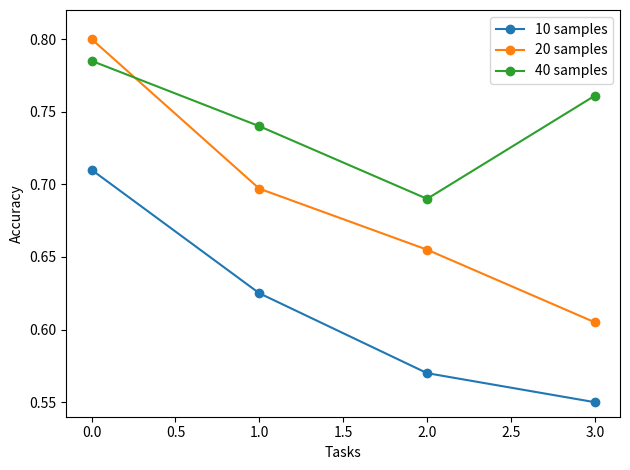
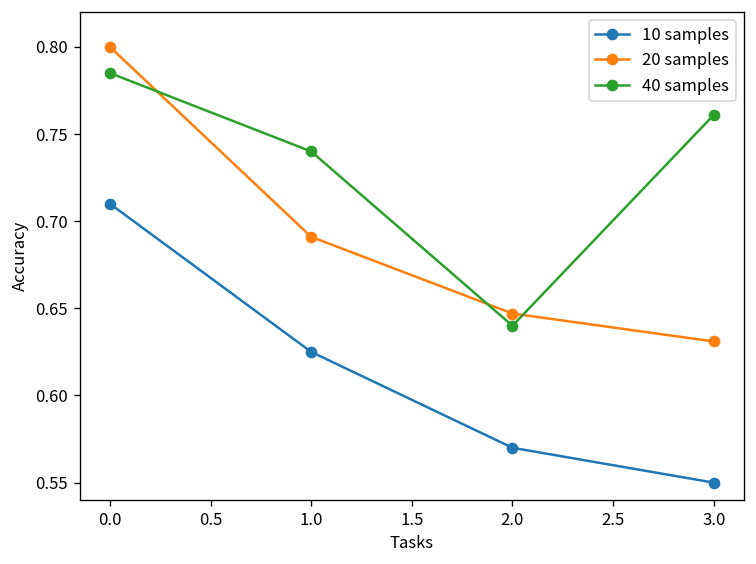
  {
    "10 samples": {
      "0.0": 0.710,
      "1.0": 0.625,
      "2.0": 0.570,
      "3.0": 0.550
    },
    "20 samples": {
      "0.0": 0.800,
-     "1.0": 0.697,
-     "2.0": 0.655,
-     "3.0": 0.605
+     "1.0": 0.691,
+     "2.0": 0.647,
+     "3.0": 0.631
    },
    "40 samples": {
      "0.0": 0.785,
      "1.0": 0.74,
-     "2.0": 0.69,
+     "2.0": 0.64,
      "3.0": 0.76
    }
  }
